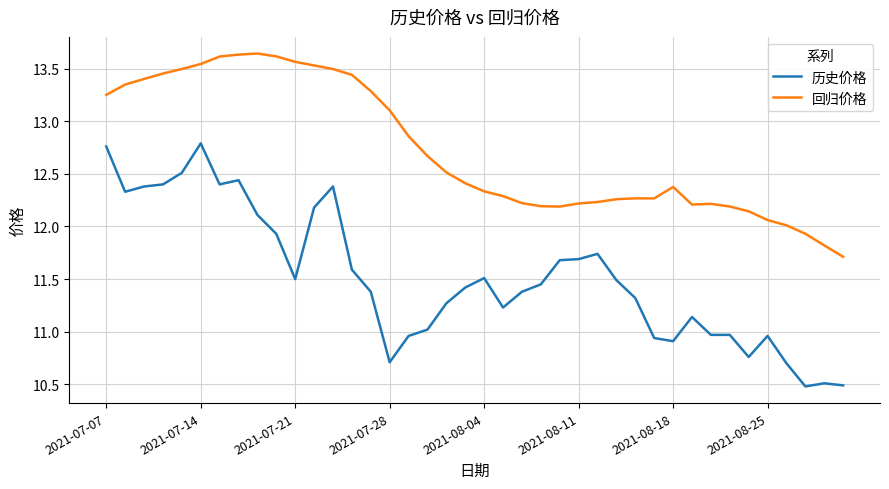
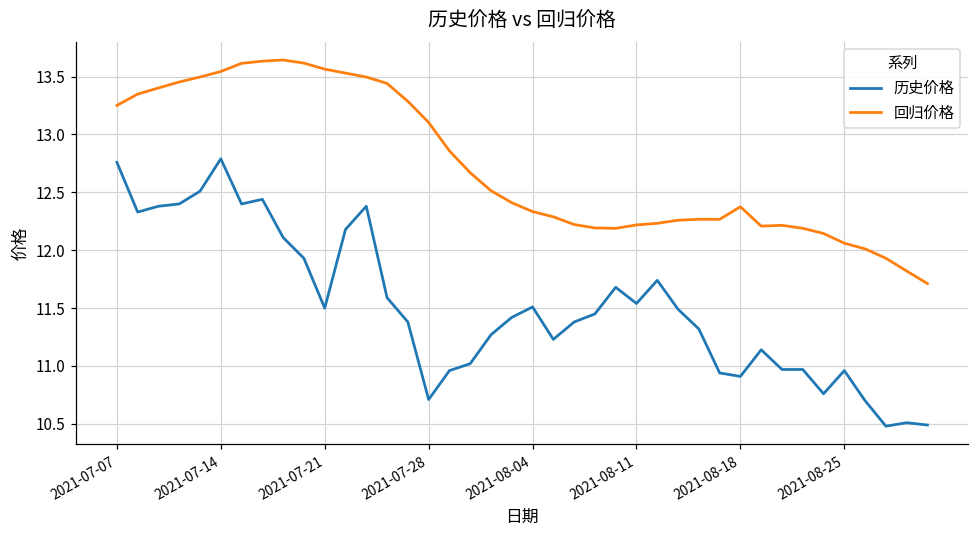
  {
    "历史价格": {
      "2021-07-07": 12.76,
      "2021-07-14": 12.79,
      "2021-07-21": 11.50,
      "2021-07-28": 10.71,
      "2021-08-04": 11.51,
-     "2021-08-11": 11.69,
+     "2021-08-11": 11.54,
      "2021-08-18": 10.91,
      "2021-08-25": 10.96
    },
    "回归价格": {
      "2021-07-07": 13.25,
      "2021-07-14": 13.54,
      "2021-07-21": 13.56,
      "2021-07-28": 13.10,
      "2021-08-04": 12.33,
      "2021-08-11": 12.22,
      "2021-08-18": 12.38,
      "2021-08-25": 12.06
    }
  }
